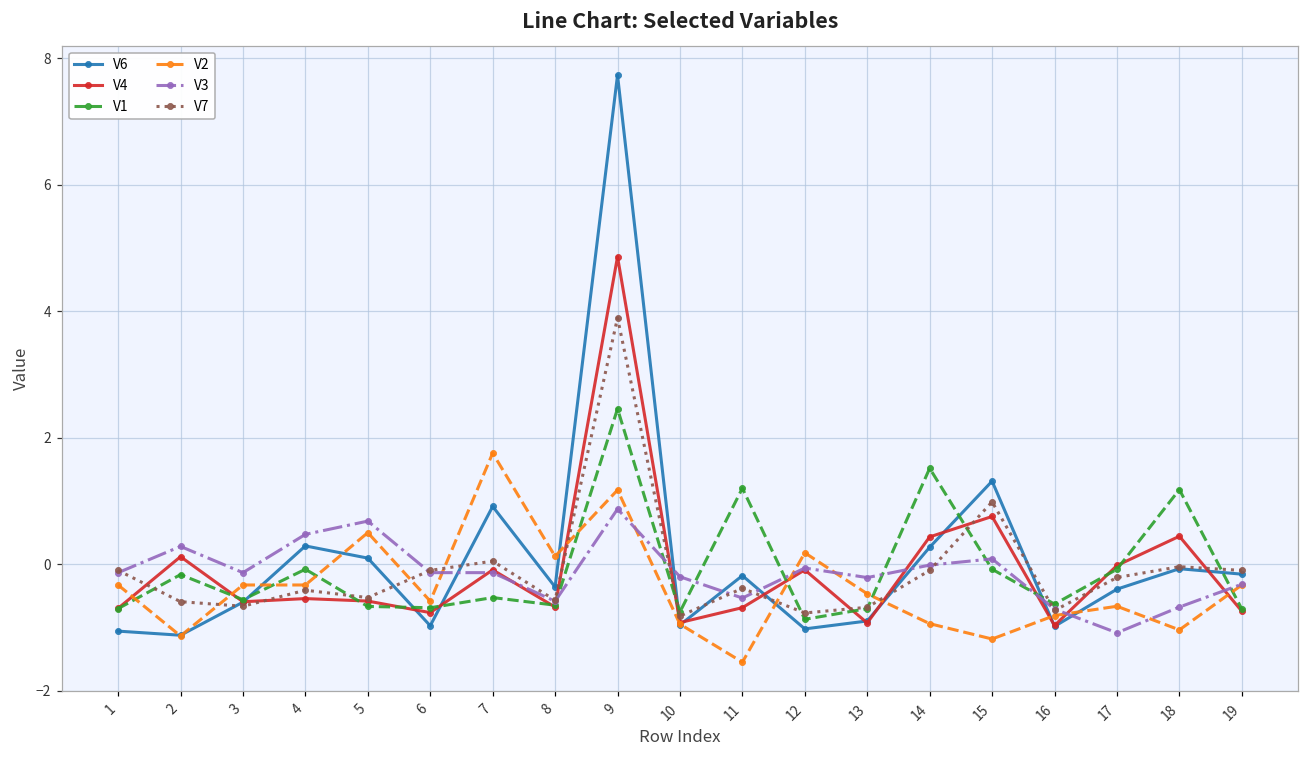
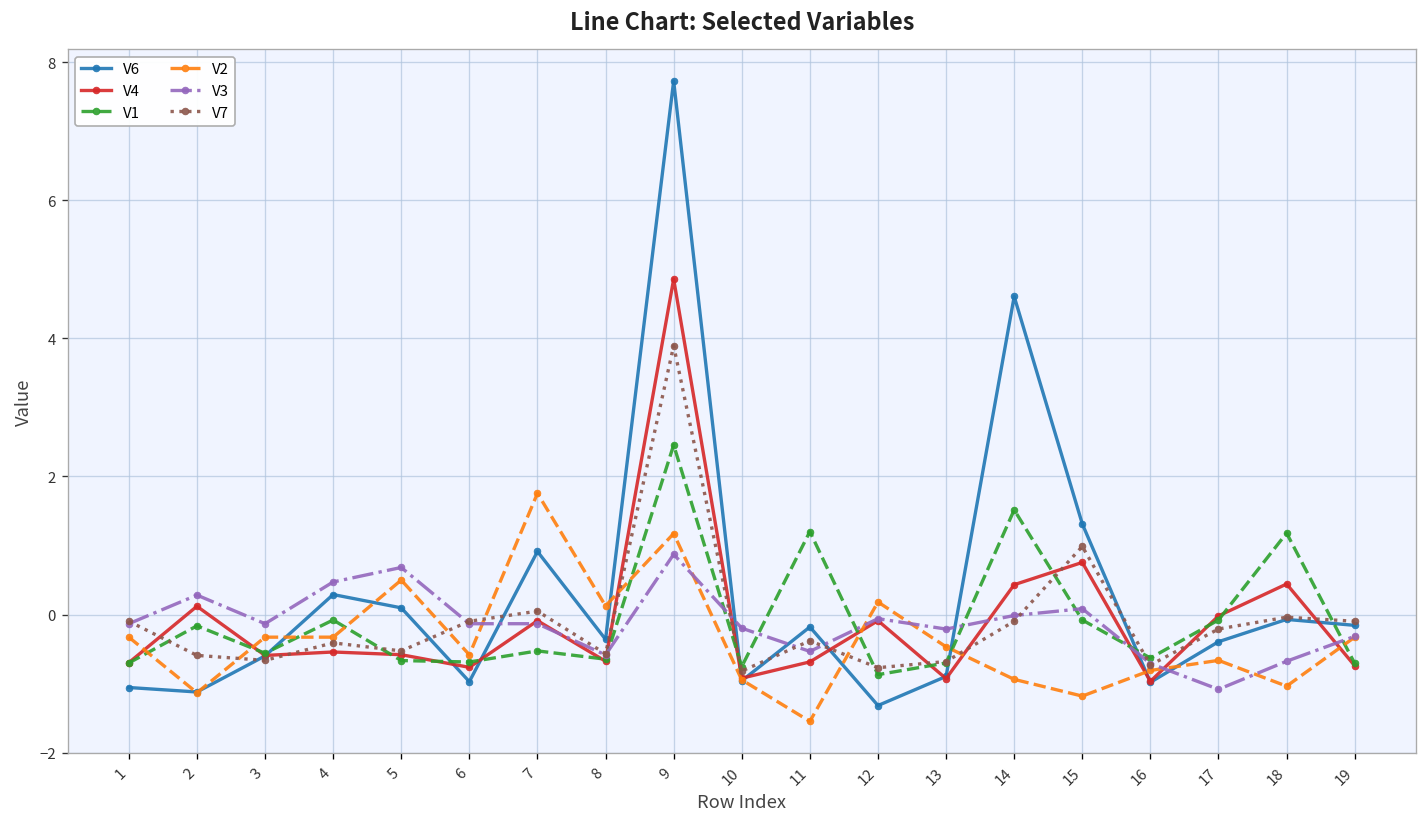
  {
    "V6": {
      "1": -1.1,
      "4": 0.3,
      "5": 0.1,
      "6": -1.0,
      "7": 0.9,
      "8": -0.4,
      "9": 7.7,
      "11": -0.2,
-     "12": -1.0,
-     "14": 0.3,
+     "12": -1.3,
+     "14": 4.6,
      "15": 1.3,
      "17": -0.4,
      "19": -0.2
    },
    "V4": {
      "2": 0.1,
      "4": -0.5,
      "5": -0.6,
      "6": -0.8,
      "9": 4.9,
      "11": -0.7,
      "14": 0.4,
      "15": 0.8,
      "17": 0.0,
      "18": 0.4
    },
    "V1": {
      "2": -0.2,
      "4": -0.1,
      "5": -0.7,
      "6": -0.7,
      "7": -0.5,
      "9": 2.5,
      "10": -0.8,
      "11": 1.2,
      "12": -0.9,
      "14": 1.5,
      "15": -0.1,
      "16": -0.6,
      "17": -0.1,
      "18": 1.2
    },
    "V2": {
      "1": -0.3,
      "3": -0.3,
      "4": -0.3,
      "5": 0.5,
      "6": -0.6,
      "7": 1.8,
      "8": 0.1,
      "9": 1.2,
      "11": -1.5,
      "12": 0.2,
      "13": -0.5,
      "14": -0.9,
      "15": -1.2,
      "16": -0.8,
      "17": -0.7,
      "18": -1.0
    },
    "V3": {
      "2": 0.3,
      "3": -0.1,
      "4": 0.5,
      "5": 0.7,
      "9": 0.9,
      "10": -0.2,
      "11": -0.5,
      "13": -0.2,
      "14": 0.0,
      "15": 0.1,
      "17": -1.1,
      "18": -0.7
    },
    "V7": {
      "2": -0.6,
      "3": -0.7,
      "4": -0.4,
      "5": -0.5,
      "7": 0.0,
      "9": 3.9,
      "10": -0.8,
      "11": -0.4,
      "12": -0.8,
      "14": -0.1,
      "15": 1.0,
      "17": -0.2,
      "19": -0.1
    }
  }
